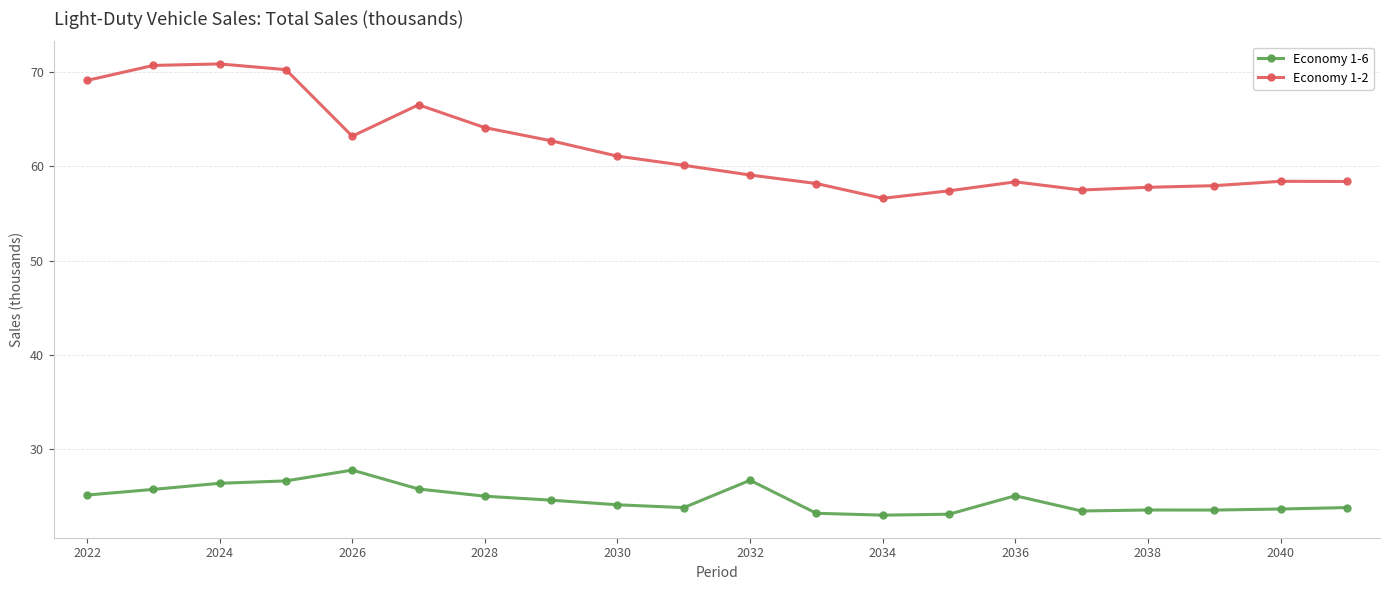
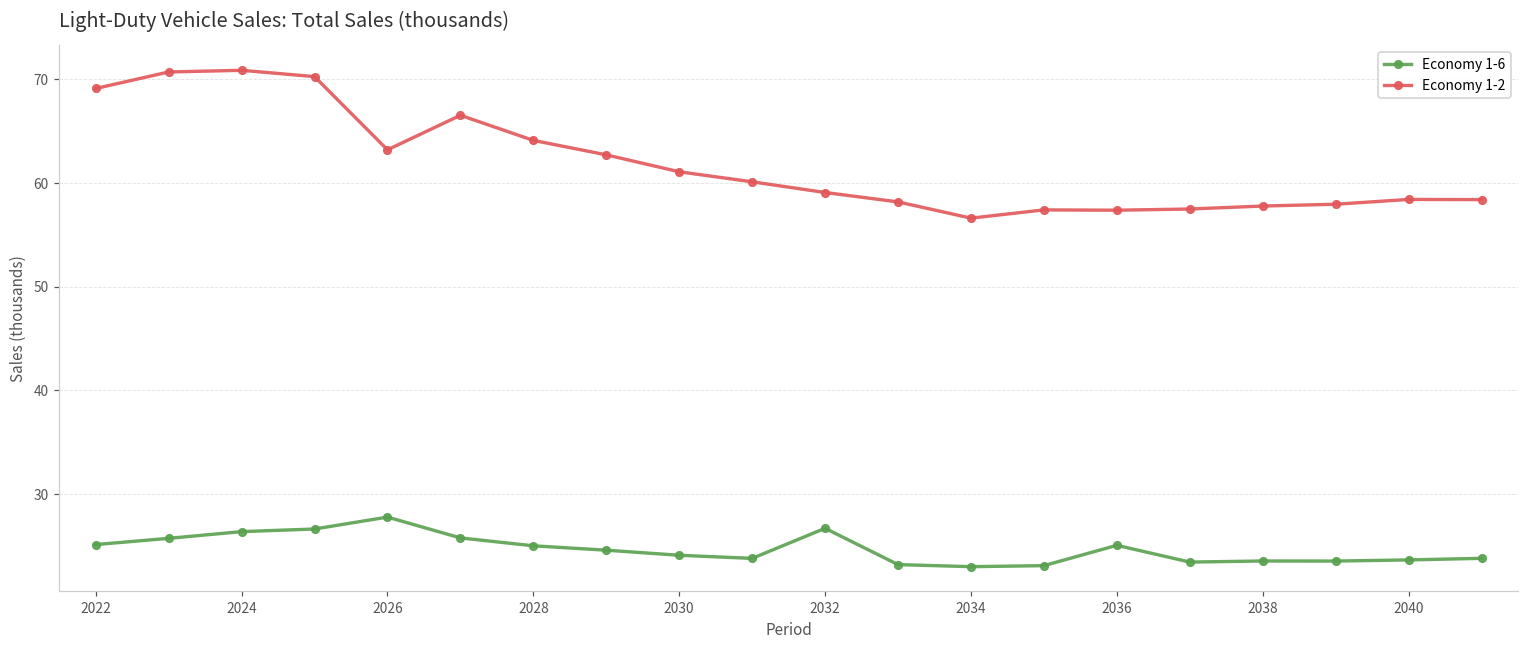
  {
    "Economy 1-6": {
      "2022": 25,
      "2024": 26,
      "2026": 28,
      "2028": 25,
      "2030": 24,
      "2032": 27,
      "2034": 23,
      "2036": 25,
      "2038": 24,
      "2040": 24
    },
    "Economy 1-2": {
      "2022": 69,
      "2024": 71,
      "2026": 63,
      "2028": 64,
      "2030": 61,
      "2032": 59,
      "2034": 57,
-     "2036": 58,
+     "2036": 57,
      "2038": 58,
      "2040": 58
    }
  }
